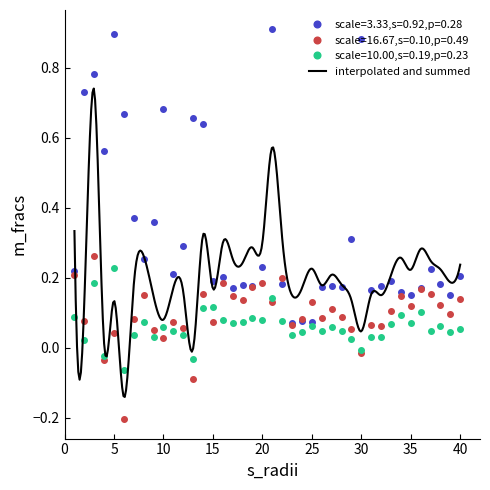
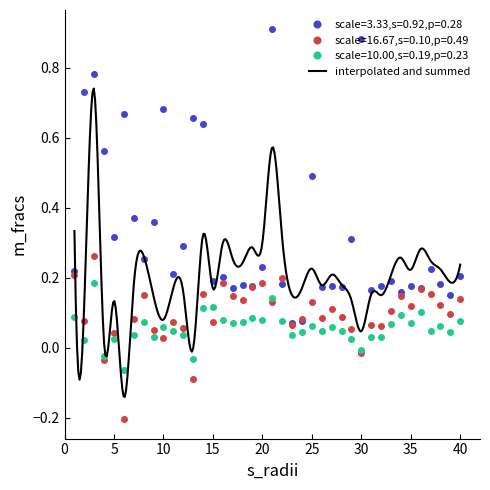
  {
    "scale=3.33,s=0.92,p=0.28": {
-     "5": 0.90,
+     "5": 0.32,
      "10": 0.68,
      "20": 0.23,
-     "25": 0.08,
+     "25": 0.49,
      "30": 0.88,
-     "35": 0.15,
+     "35": 0.18,
      "40": 0.20
    },
    "scale=16.67,s=0.10,p=0.49": {
      "5": 0.04,
      "10": 0.03,
      "15": 0.07,
      "20": 0.19,
      "25": 0.13,
      "30": -0.01,
      "35": 0.12,
      "40": 0.14
    },
    "scale=10.00,s=0.19,p=0.23": {
-     "5": 0.23,
+     "5": 0.02,
      "10": 0.06,
      "15": 0.12,
      "20": 0.08,
      "25": 0.06,
      "30": -0.01,
      "35": 0.07,
-     "40": 0.05
+     "40": 0.08
    },
    "interpolated and summed": {
      "10": 0.08,
      "25": 0.23,
      "40": 0.24
    }
  }
